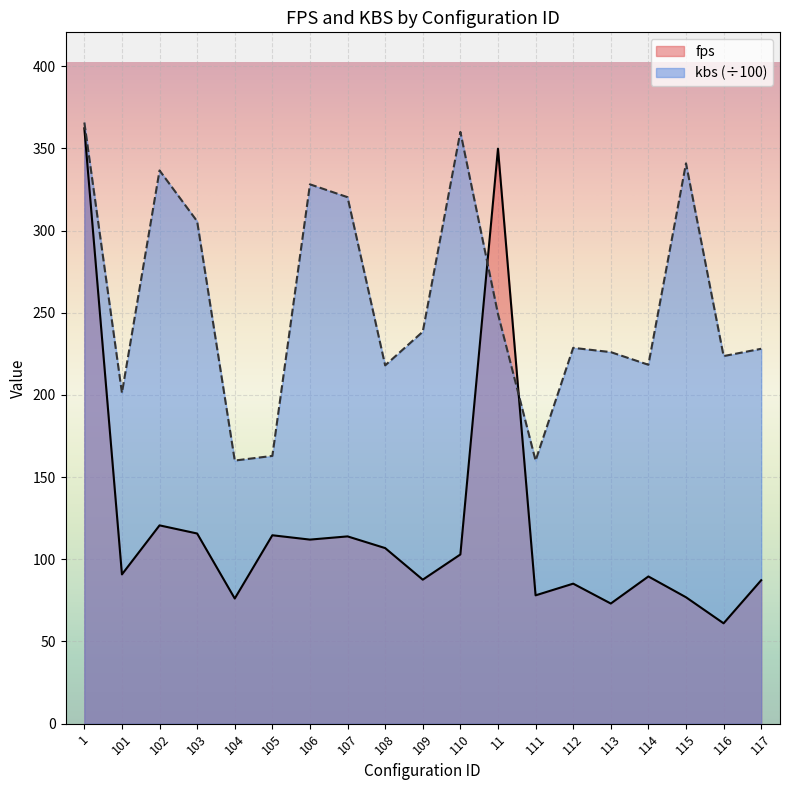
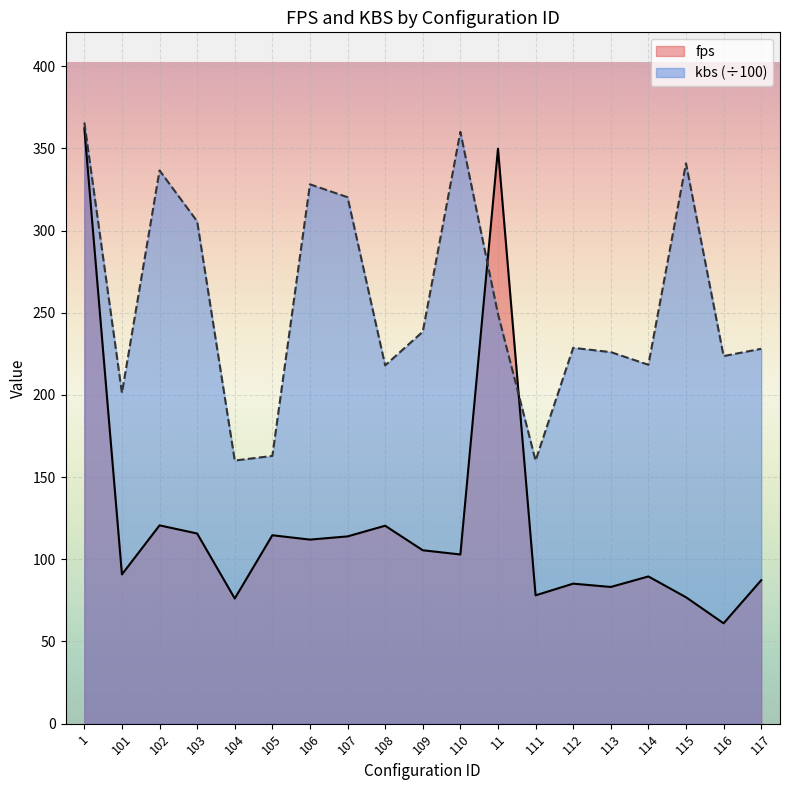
  {
    "fps": {
      "1": 362,
      "101": 91,
      "102": 121,
      "103": 116,
      "104": 76,
      "105": 115,
      "106": 112,
      "107": 114,
-     "108": 107,
-     "109": 88,
+     "108": 120,
+     "109": 105,
      "110": 103,
      "11": 350,
      "111": 78,
      "112": 85,
-     "113": 73,
+     "113": 83,
      "114": 90,
      "115": 77,
      "116": 61,
      "117": 87
    },
    "kbs (÷100)": {
      "1": 366,
      "101": 201,
      "102": 337,
      "103": 306,
      "104": 160,
      "105": 163,
      "106": 328,
      "107": 320,
      "108": 218,
      "109": 238,
      "110": 360,
      "11": 249,
      "111": 160,
      "112": 229,
      "113": 226,
      "114": 218,
      "115": 341,
      "116": 224,
      "117": 228
    }
  }
